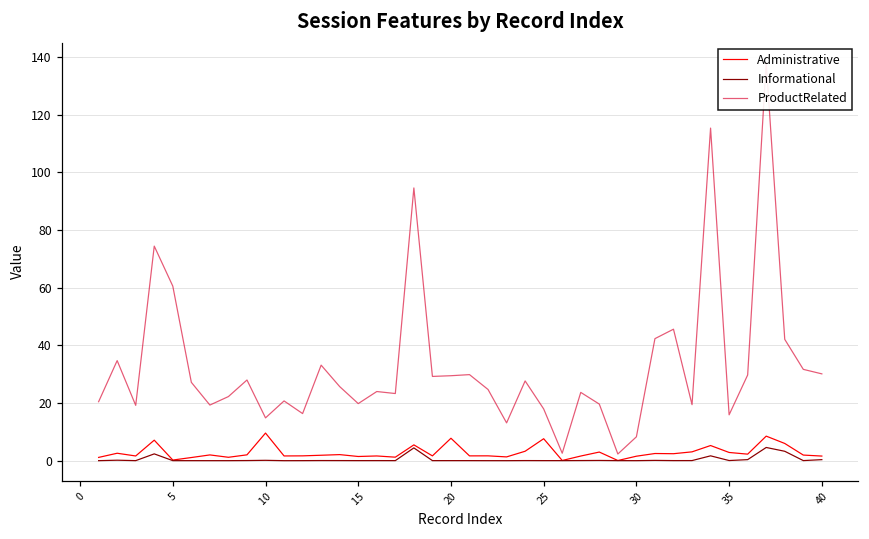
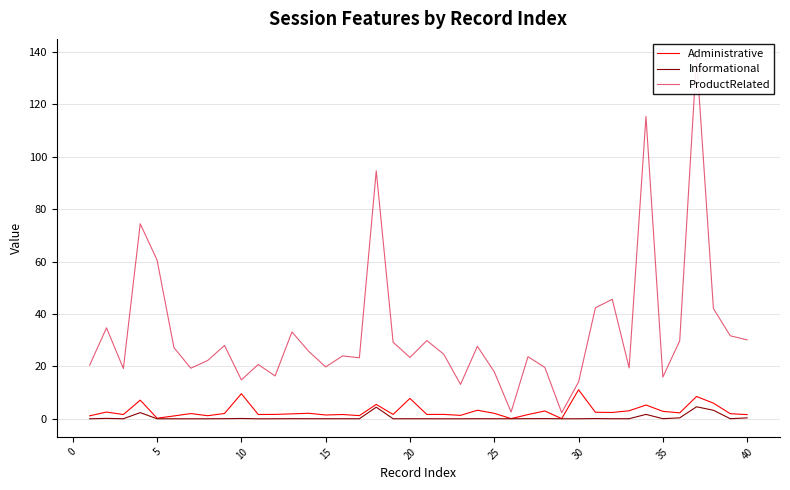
  {
    "Administrative": {
      "10": 10,
      "15": 1,
      "20": 8,
-     "25": 8,
-     "30": 2,
+     "25": 2,
+     "30": 11,
      "35": 3,
      "40": 2
    },
    "Informational": {
      "10": 0,
      "15": 0,
      "20": 0,
      "25": 0,
      "30": 0,
      "35": 0,
      "40": 0
    },
    "ProductRelated": {
      "5": 61,
      "10": 15,
      "15": 20,
-     "20": 29,
+     "20": 23,
      "25": 18,
-     "30": 8,
+     "30": 14,
      "35": 16,
      "40": 30
    }
  }
